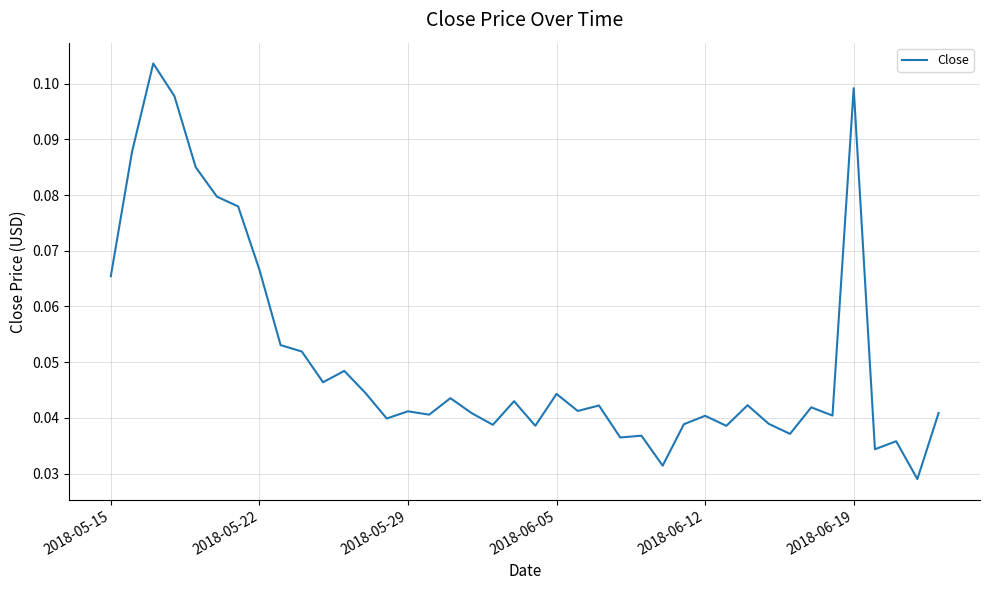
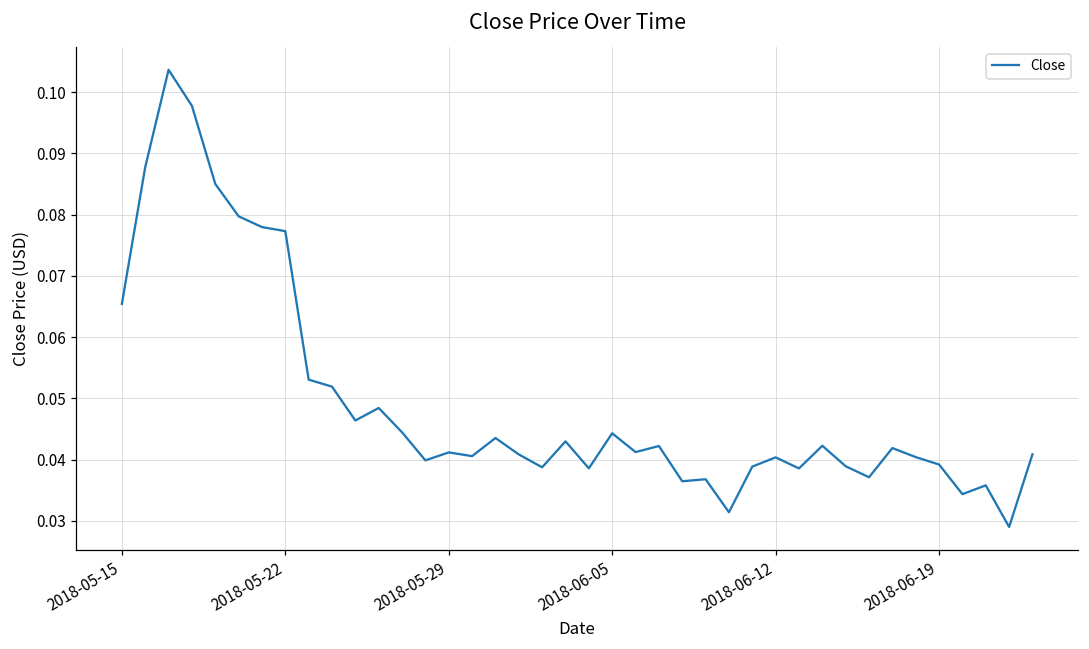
  {
    "2018-05-15": 0.065,
-   "2018-05-22": 0.067,
+   "2018-05-22": 0.077,
    "2018-05-29": 0.041,
    "2018-06-05": 0.044,
    "2018-06-12": 0.040,
-   "2018-06-19": 0.099
+   "2018-06-19": 0.039
  }
